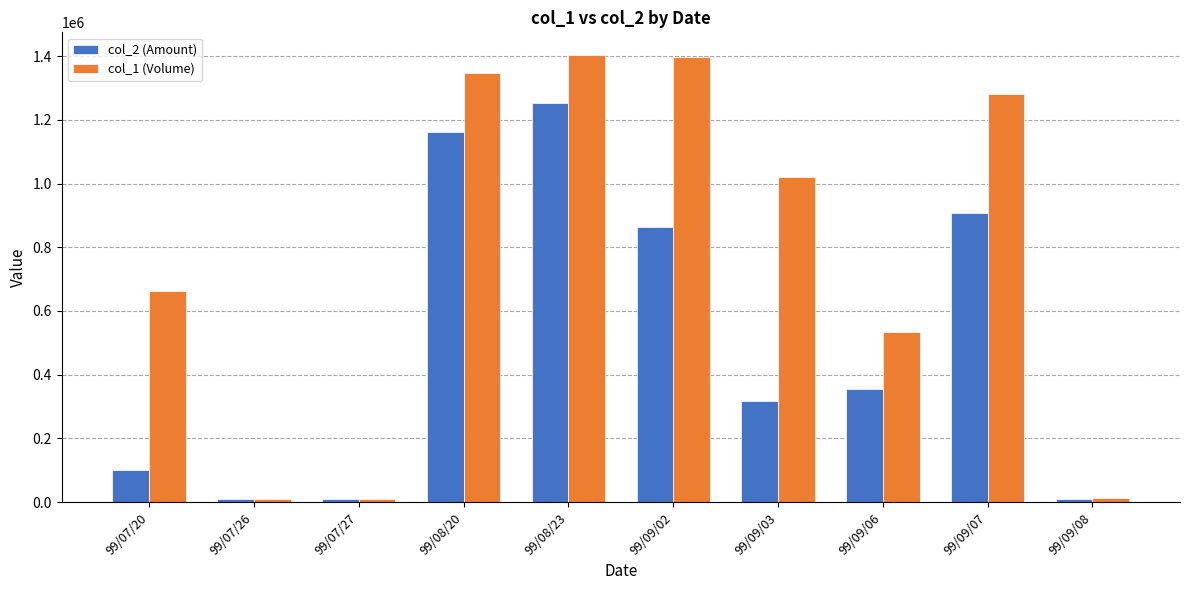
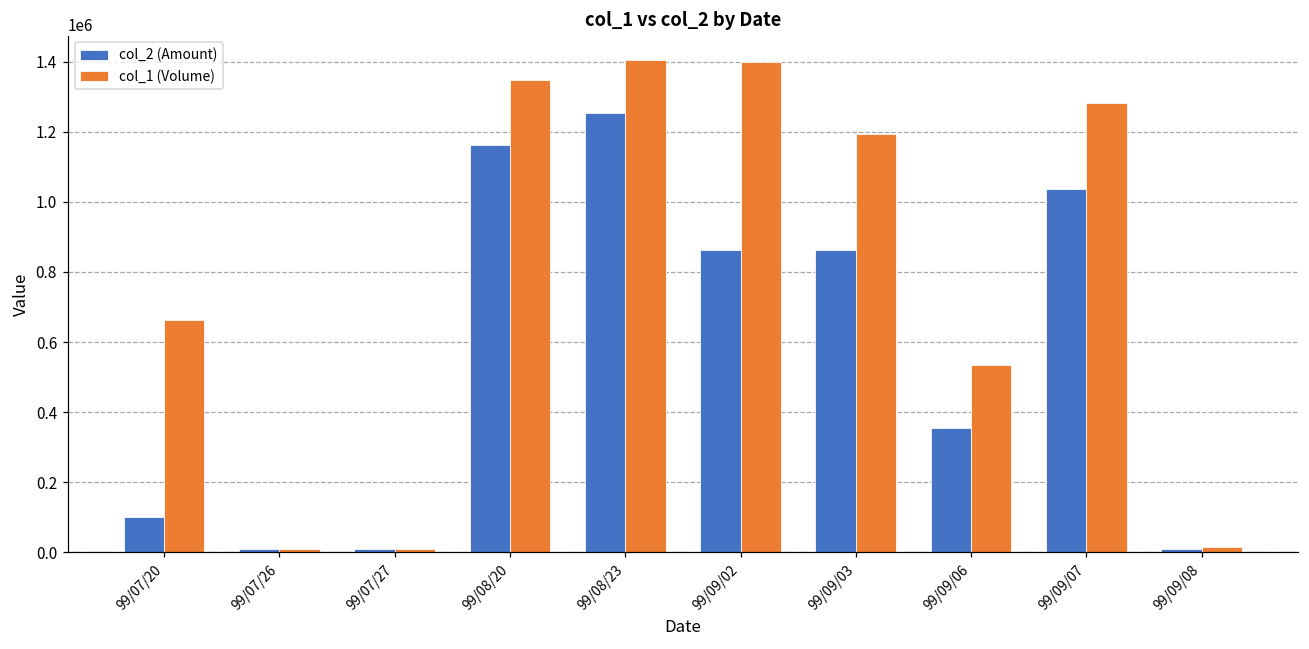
  {
    "col_2 (Amount)": {
      "99/07/20": 100000,
      "99/07/26": 10000,
      "99/07/27": 10000,
      "99/08/20": 1160000,
      "99/08/23": 1250000,
      "99/09/02": 860000,
-     "99/09/03": 320000,
+     "99/09/03": 860000,
      "99/09/06": 350000,
-     "99/09/07": 910000,
+     "99/09/07": 1040000,
      "99/09/08": 10000
    },
    "col_1 (Volume)": {
      "99/07/20": 660000,
      "99/07/26": 10000,
      "99/07/27": 10000,
      "99/08/20": 1350000,
      "99/08/23": 1400000,
      "99/09/02": 1400000,
-     "99/09/03": 1020000,
+     "99/09/03": 1190000,
      "99/09/06": 530000,
      "99/09/07": 1280000,
      "99/09/08": 10000
    }
  }
